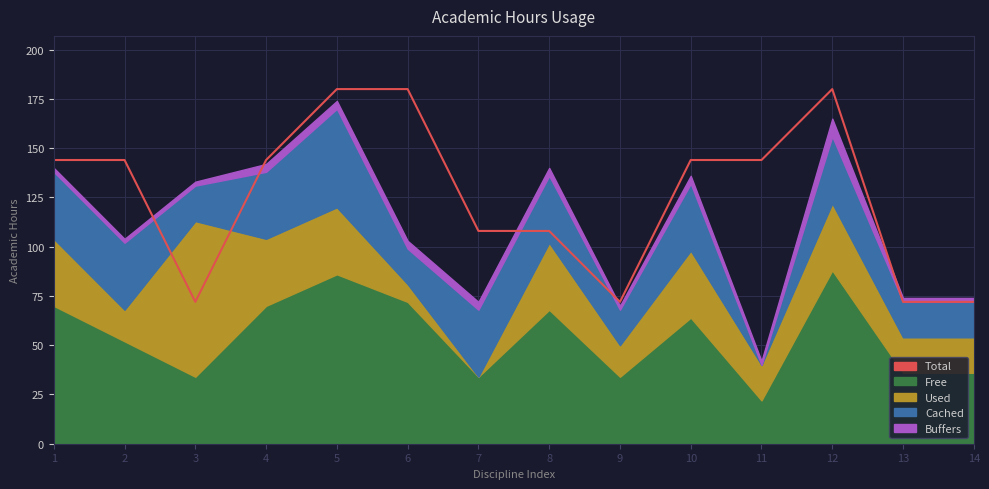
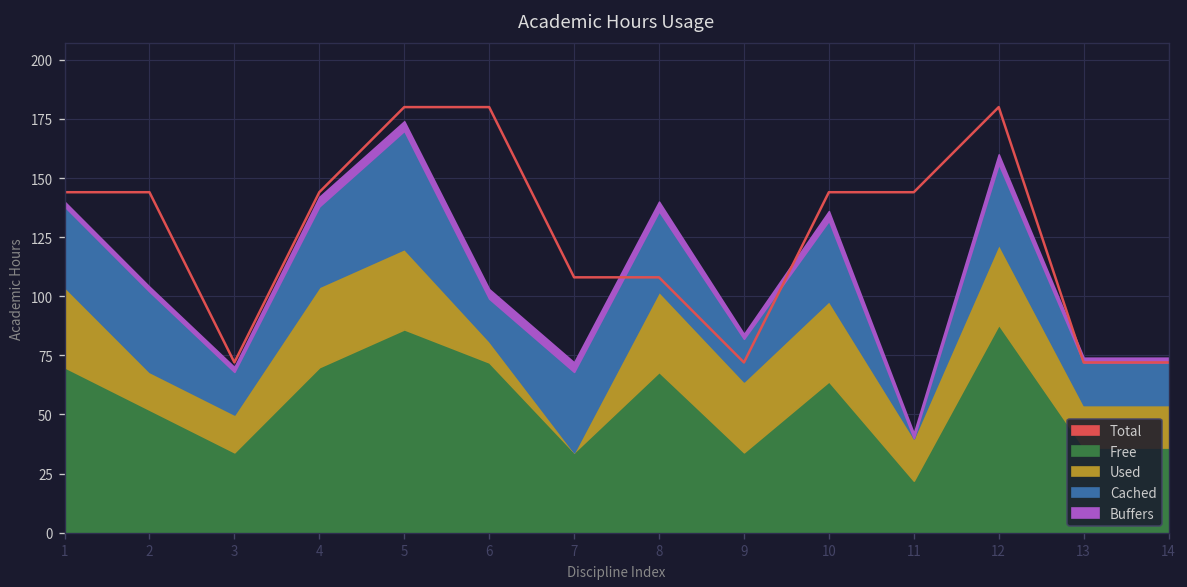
  {
    "Total": {
      "1": 144,
      "2": 144,
      "3": 72,
      "4": 144,
      "5": 180,
      "6": 180,
      "7": 108,
      "8": 108,
      "9": 72,
      "10": 144,
      "11": 144,
      "12": 180
    },
    "Used": {
-     "3": 79,
-     "9": 16
+     "3": 16,
+     "9": 30
    },
    "Buffers": {
      "1": 2,
      "2": 2,
      "3": 2,
      "4": 4,
      "5": 4,
      "6": 4,
      "7": 4,
      "8": 4,
      "9": 2,
      "10": 4,
      "11": 2,
-     "12": 9,
+     "12": 4,
      "13": 2,
      "14": 2
    }
  }
